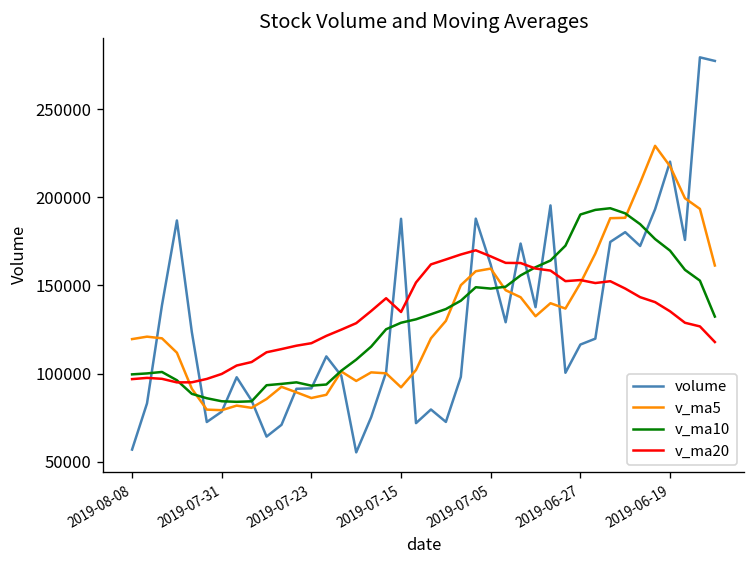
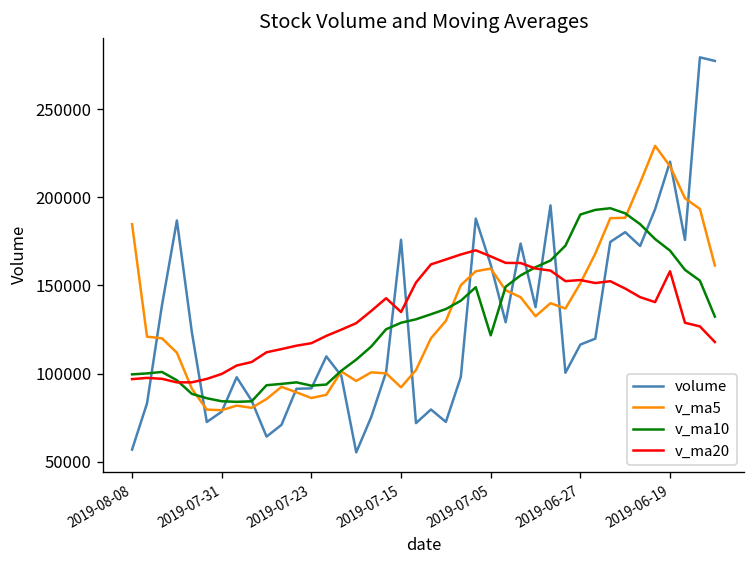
  {
    "volume": {
      "2019-08-08": 57000,
-     "2019-07-15": 188000,
+     "2019-07-15": 176000,
      "2019-07-05": 162000,
      "2019-06-27": 116000,
      "2019-06-19": 220000
    },
    "v_ma5": {
-     "2019-08-08": 120000,
+     "2019-08-08": 185000,
      "2019-07-23": 86000,
      "2019-07-15": 92000,
      "2019-07-05": 160000,
      "2019-06-27": 151000,
      "2019-06-19": 218000
    },
    "v_ma10": {
      "2019-08-08": 100000,
      "2019-07-31": 84000,
      "2019-07-15": 129000,
-     "2019-07-05": 148000,
+     "2019-07-05": 122000,
      "2019-06-27": 190000,
      "2019-06-19": 170000
    },
    "v_ma20": {
      "2019-08-08": 97000,
      "2019-07-31": 100000,
      "2019-07-23": 117000,
      "2019-07-15": 135000,
      "2019-07-05": 167000,
      "2019-06-27": 153000,
-     "2019-06-19": 135000
+     "2019-06-19": 158000
    }
  }
